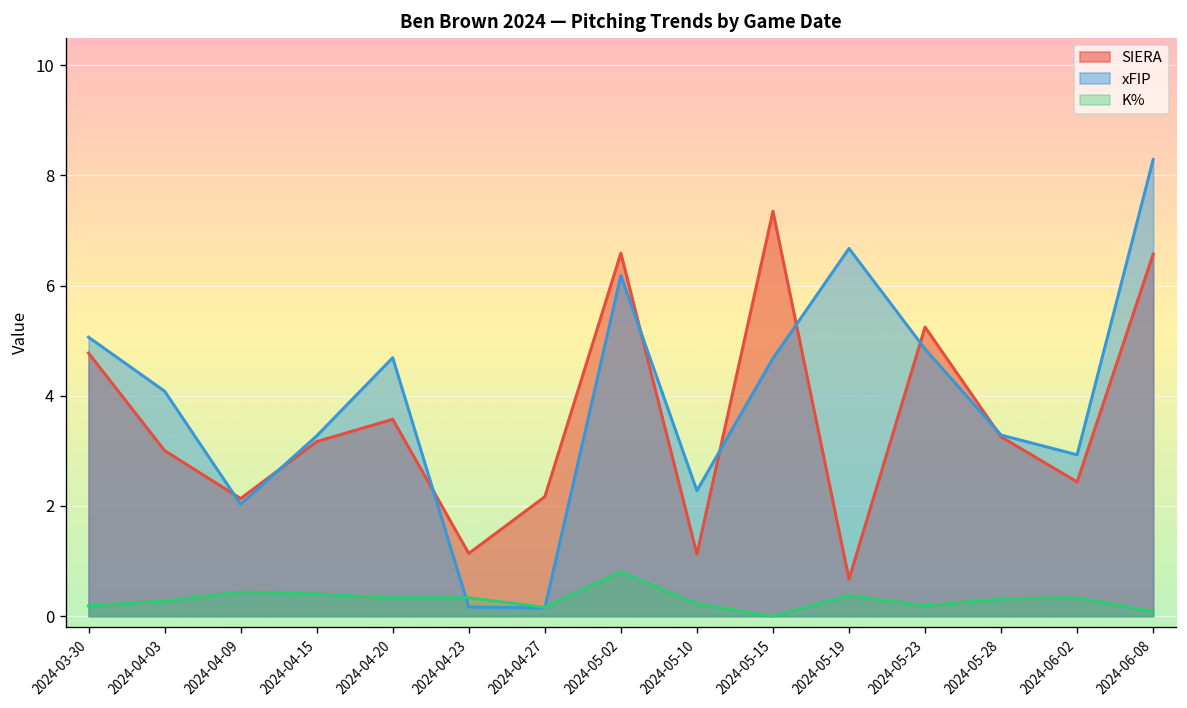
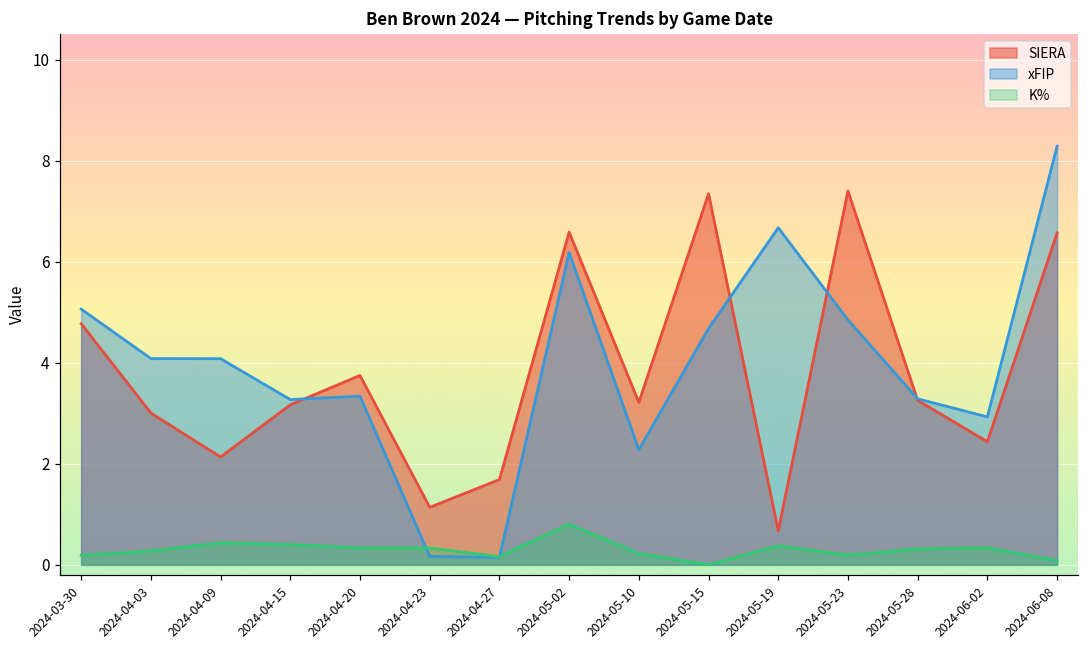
  {
    "SIERA": {
      "2024-03-30": 4.8,
      "2024-04-03": 3.0,
      "2024-04-09": 2.1,
      "2024-04-15": 3.2,
-     "2024-04-20": 3.6,
+     "2024-04-20": 3.7,
      "2024-04-23": 1.1,
-     "2024-04-27": 2.2,
+     "2024-04-27": 1.7,
      "2024-05-02": 6.6,
-     "2024-05-10": 1.1,
+     "2024-05-10": 3.2,
      "2024-05-15": 7.3,
      "2024-05-19": 0.7,
-     "2024-05-23": 5.2,
+     "2024-05-23": 7.4,
      "2024-06-02": 2.4,
      "2024-06-08": 6.6
    },
    "xFIP": {
      "2024-03-30": 5.1,
      "2024-04-03": 4.1,
-     "2024-04-09": 2.0,
+     "2024-04-09": 4.1,
      "2024-04-15": 3.3,
-     "2024-04-20": 4.7,
+     "2024-04-20": 3.3,
      "2024-04-23": 0.2,
      "2024-05-02": 6.2,
      "2024-05-10": 2.3,
      "2024-05-15": 4.7,
      "2024-05-19": 6.7,
      "2024-05-23": 4.8,
      "2024-06-02": 2.9,
      "2024-06-08": 8.3
    },
    "K%": {
      "2024-03-30": 0.2,
      "2024-04-03": 0.3,
      "2024-04-09": 0.4,
      "2024-04-15": 0.4,
      "2024-04-20": 0.3,
      "2024-04-23": 0.3,
      "2024-05-02": 0.8,
      "2024-05-10": 0.2,
      "2024-05-15": 0.0,
      "2024-05-19": 0.4,
      "2024-05-23": 0.2,
      "2024-05-28": 0.3,
      "2024-06-02": 0.3,
      "2024-06-08": 0.1
    }
  }
